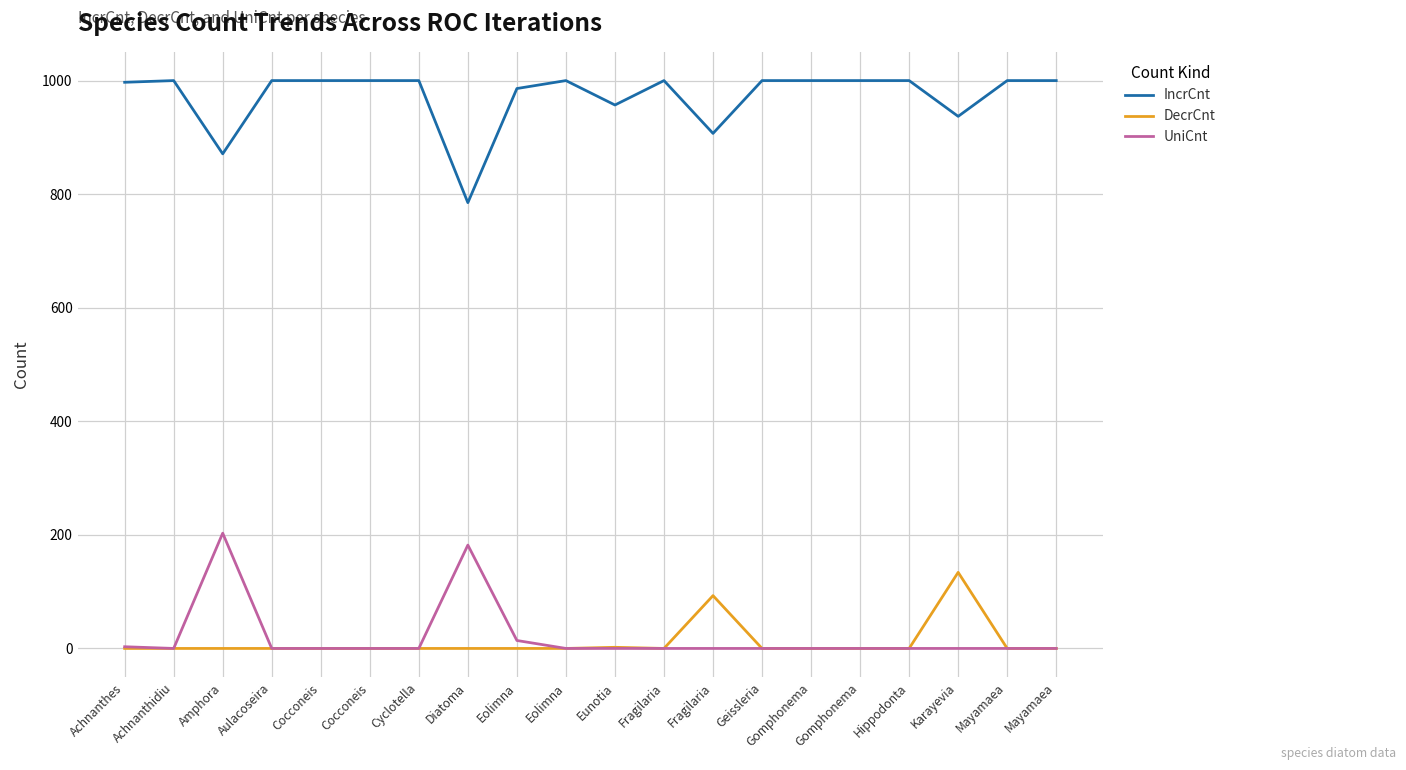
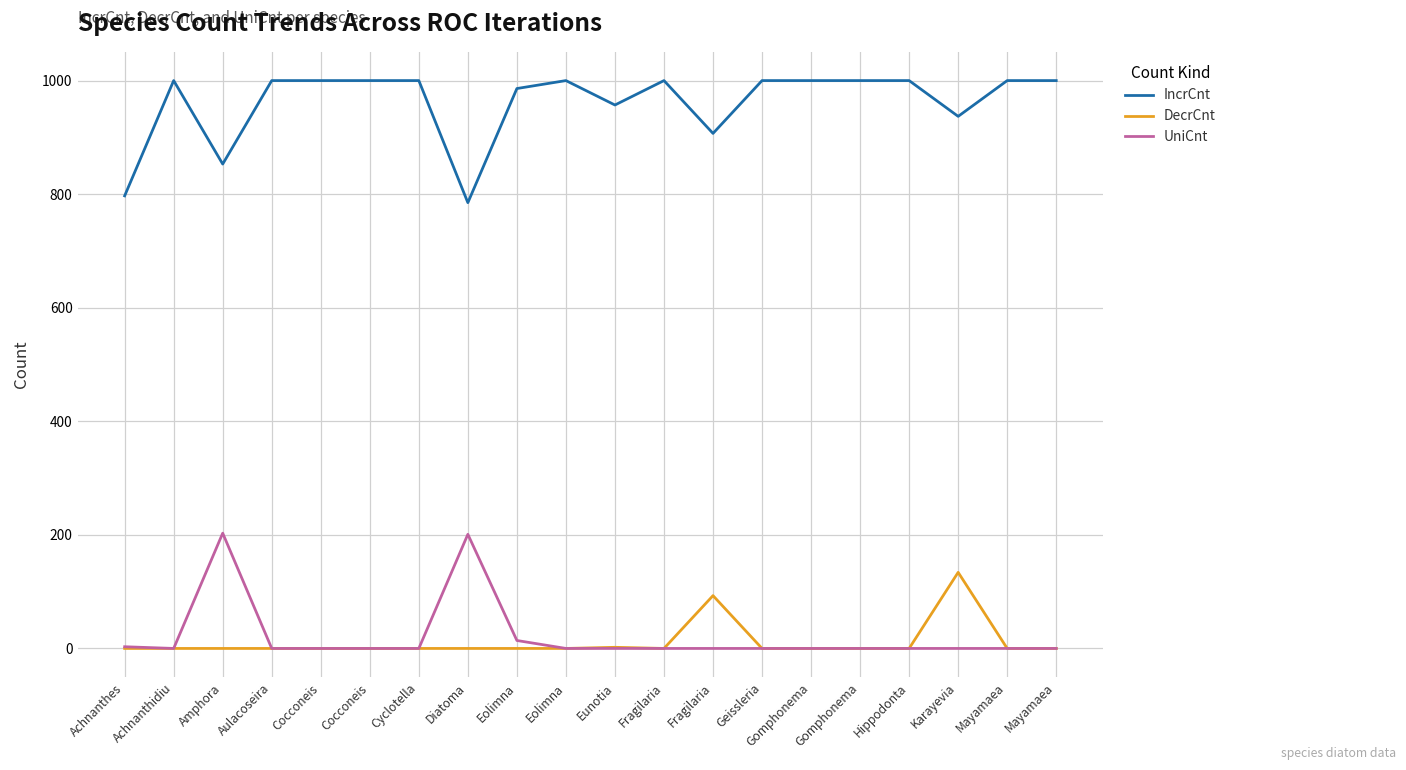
  {
    "IncrCnt": {
-     "Achnanthes": 1000,
+     "Achnanthes": 800,
      "Achnanthidiu": 1000,
-     "Amphora": 870,
+     "Amphora": 850,
      "Aulacoseira": 1000,
      "Cyclotella": 1000,
      "Diatoma": 790,
      "Eunotia": 960,
      "Geissleria": 1000,
      "Hippodonta": 1000,
      "Karayevia": 940
    },
    "DecrCnt": {
      "Amphora": 0,
      "Diatoma": 0,
      "Karayevia": 130
    },
    "UniCnt": {
      "Amphora": 200,
-     "Diatoma": 180,
+     "Diatoma": 200,
      "Karayevia": 0
    }
  }
